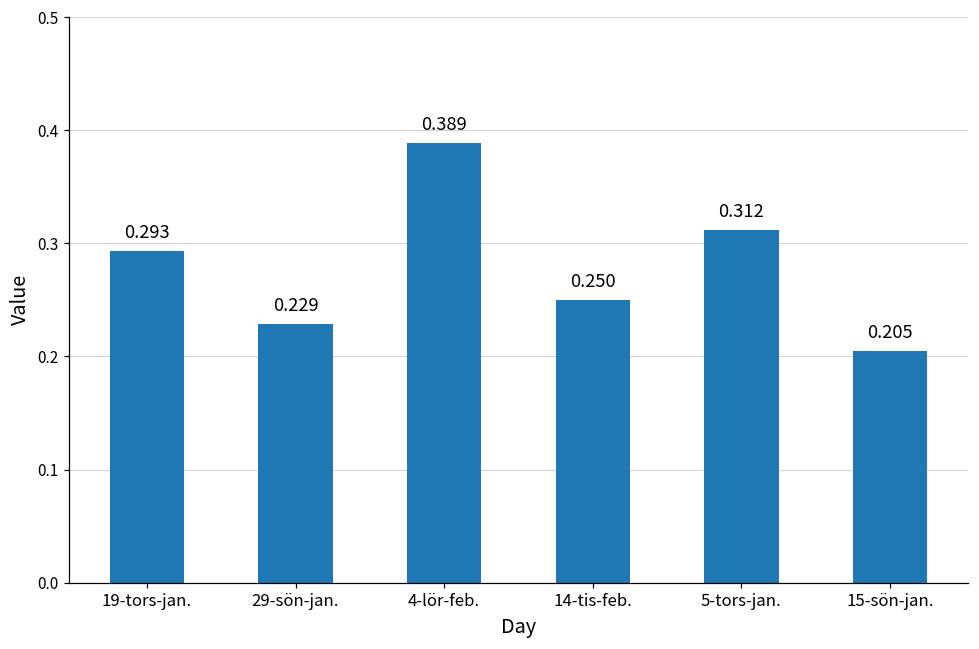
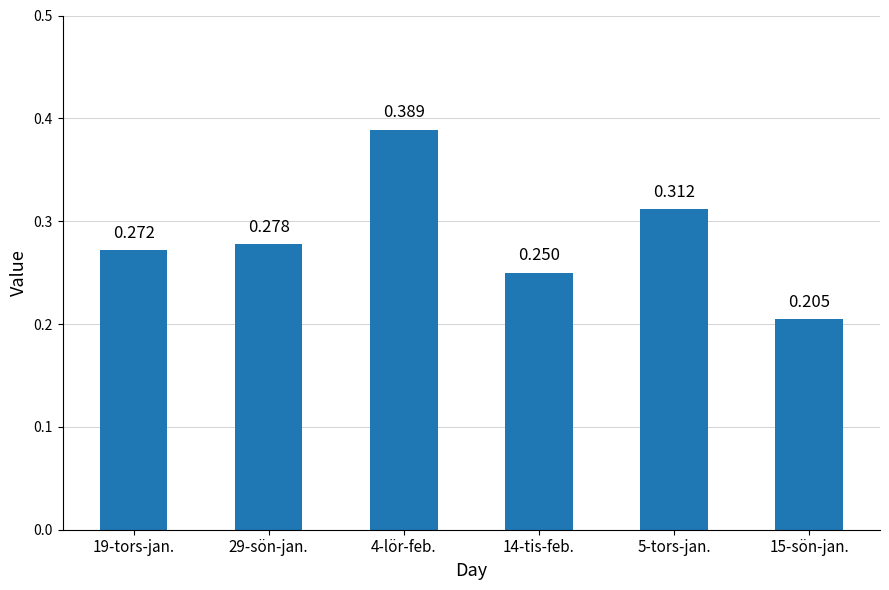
  {
-   "19-tors-jan.": 0.293,
-   "29-sön-jan.": 0.229,
+   "19-tors-jan.": 0.272,
+   "29-sön-jan.": 0.278,
    "4-lör-feb.": 0.389,
    "14-tis-feb.": 0.250,
    "5-tors-jan.": 0.312,
    "15-sön-jan.": 0.205
  }
